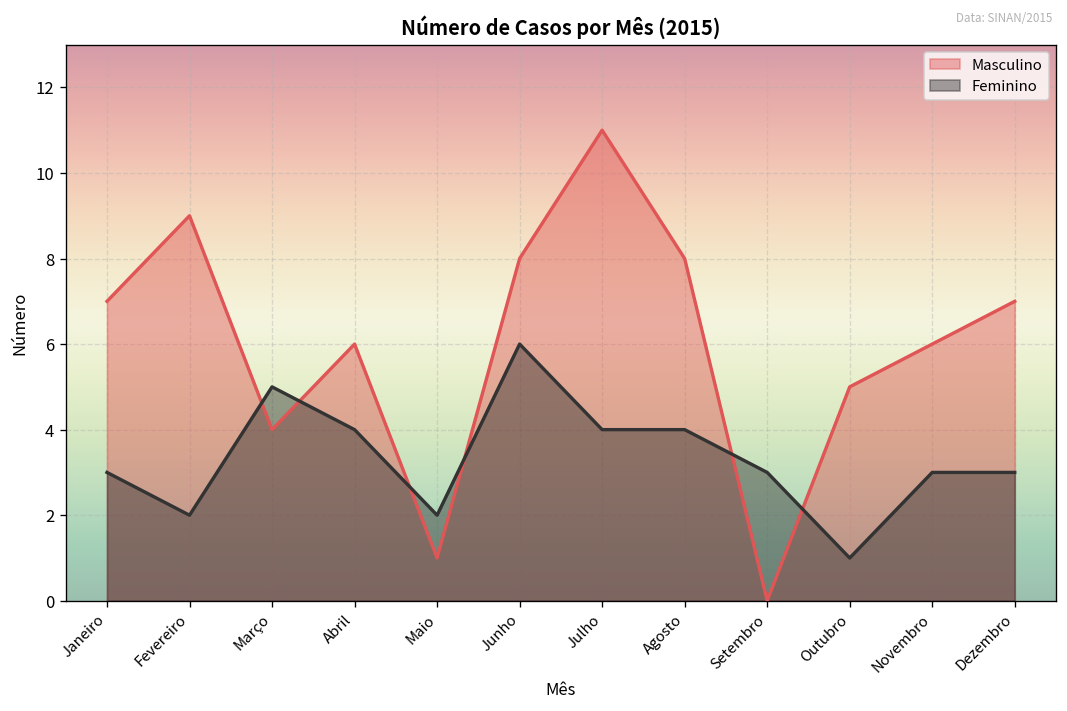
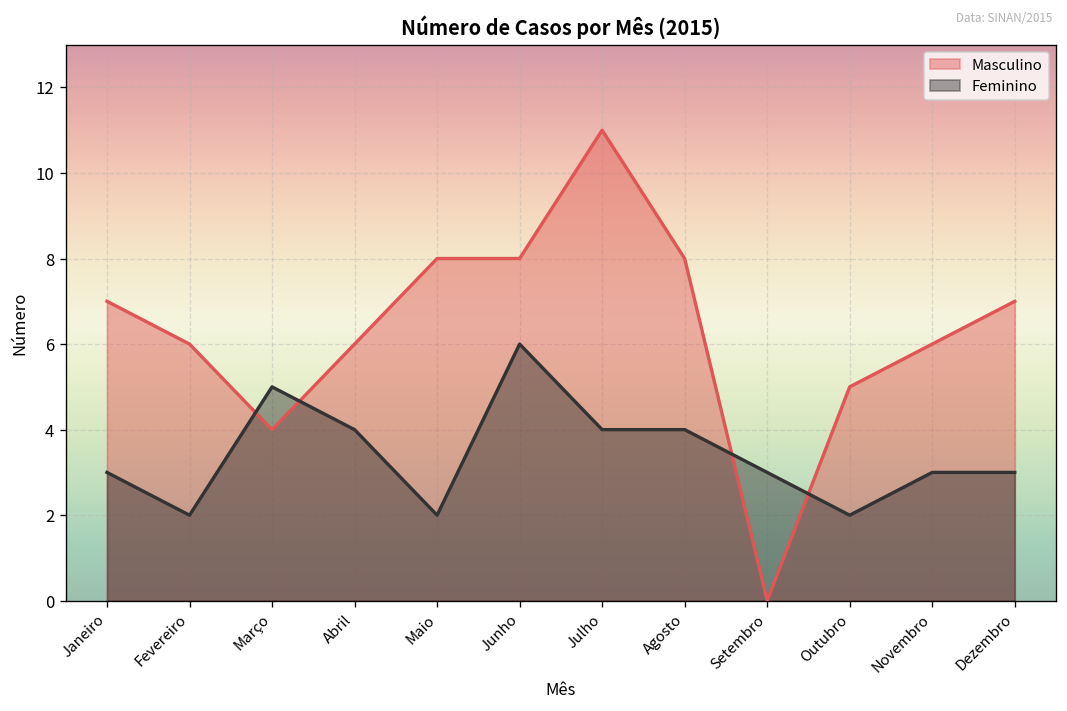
  {
    "Masculino": {
      "Janeiro": 7,
-     "Fevereiro": 9,
+     "Fevereiro": 6,
      "Março": 4,
      "Abril": 6,
-     "Maio": 1,
+     "Maio": 8,
      "Junho": 8,
      "Julho": 11,
      "Agosto": 8,
      "Setembro": 0,
      "Outubro": 5,
      "Novembro": 6,
      "Dezembro": 7
    },
    "Feminino": {
      "Janeiro": 3,
      "Fevereiro": 2,
      "Março": 5,
      "Abril": 4,
      "Maio": 2,
      "Junho": 6,
      "Julho": 4,
      "Agosto": 4,
      "Setembro": 3,
-     "Outubro": 1,
+     "Outubro": 2,
      "Novembro": 3,
      "Dezembro": 3
    }
  }
